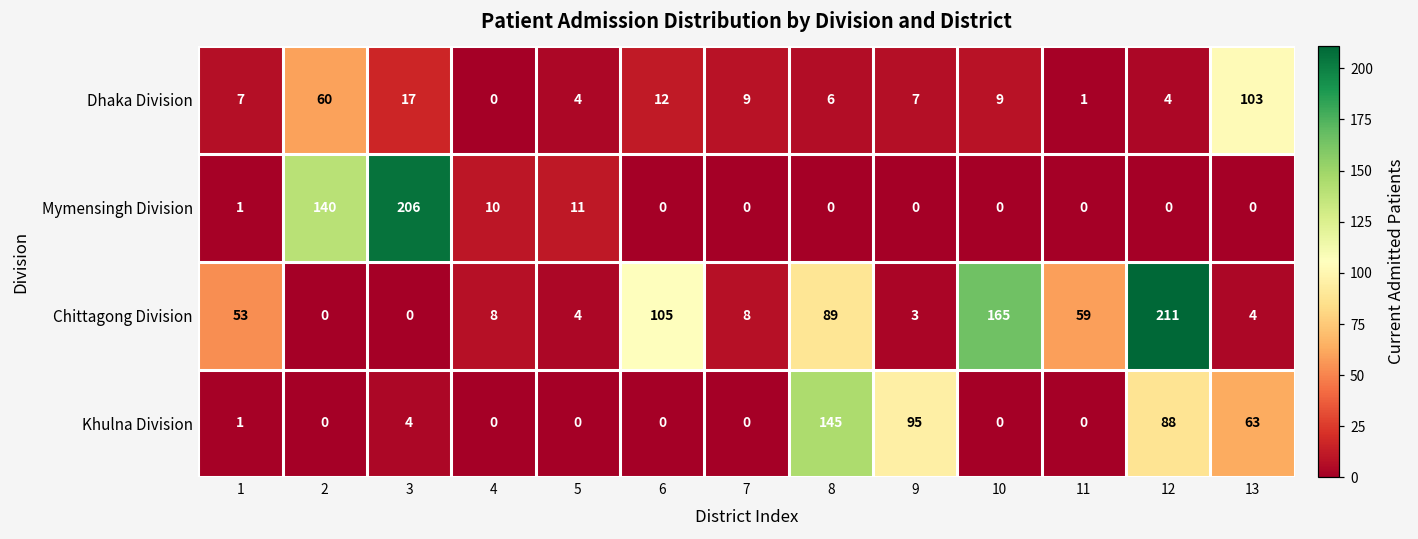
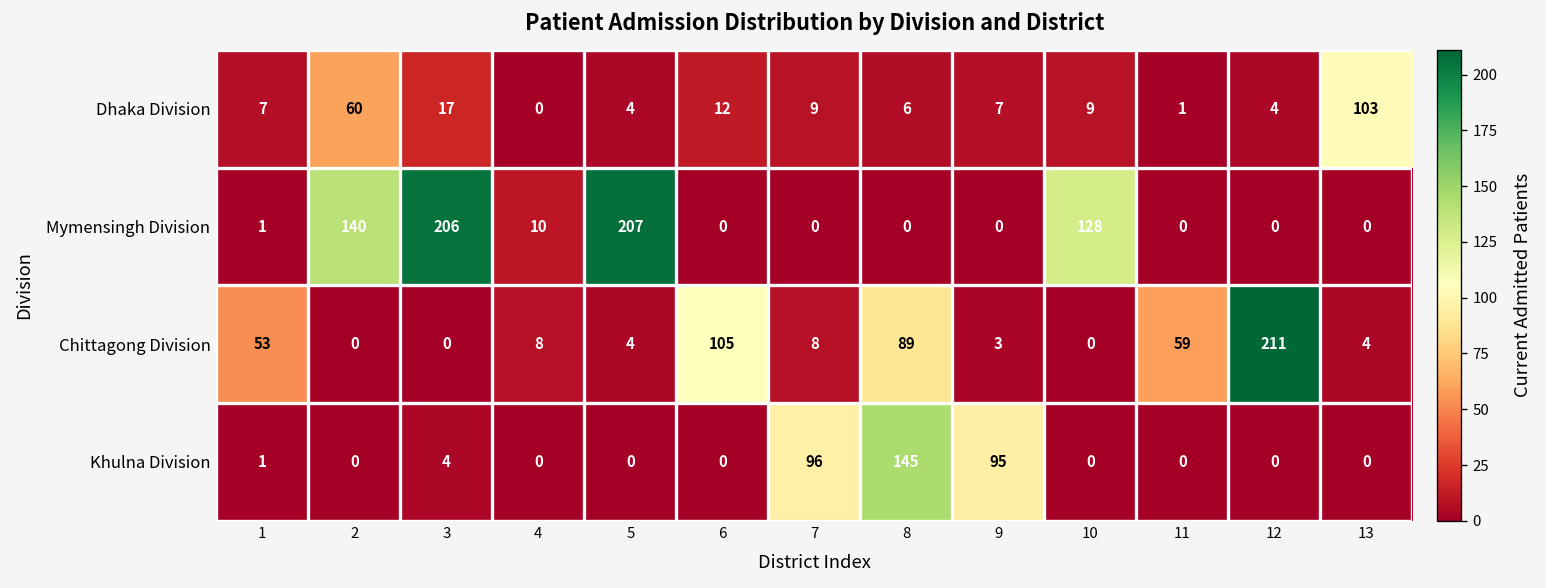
  {
    "Dhaka Division": {
      "1": 7,
      "2": 60,
      "3": 17,
      "4": 0,
      "5": 4,
      "6": 12,
      "7": 9,
      "8": 6,
      "9": 7,
      "10": 9,
      "11": 1,
      "12": 4,
      "13": 103
    },
    "Mymensingh Division": {
      "1": 1,
      "2": 140,
      "3": 206,
      "4": 10,
-     "5": 11,
+     "5": 207,
      "6": 0,
      "7": 0,
      "8": 0,
      "9": 0,
-     "10": 0,
+     "10": 128,
      "11": 0,
      "12": 0,
      "13": 0
    },
    "Chittagong Division": {
      "1": 53,
      "2": 0,
      "3": 0,
      "4": 8,
      "5": 4,
      "6": 105,
      "7": 8,
      "8": 89,
      "9": 3,
-     "10": 165,
+     "10": 0,
      "11": 59,
      "12": 211,
      "13": 4
    },
    "Khulna Division": {
      "1": 1,
      "2": 0,
      "3": 4,
      "4": 0,
      "5": 0,
      "6": 0,
-     "7": 0,
+     "7": 96,
      "8": 145,
      "9": 95,
      "10": 0,
      "11": 0,
-     "12": 88,
-     "13": 63
+     "12": 0,
+     "13": 0
    }
  }
